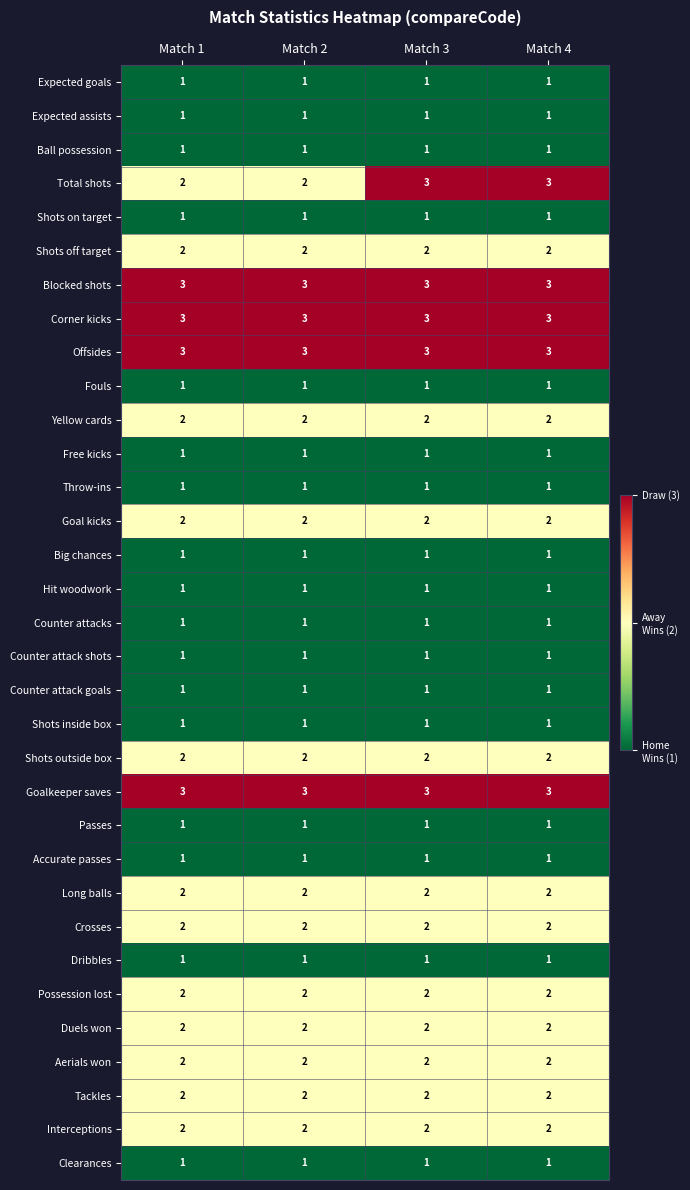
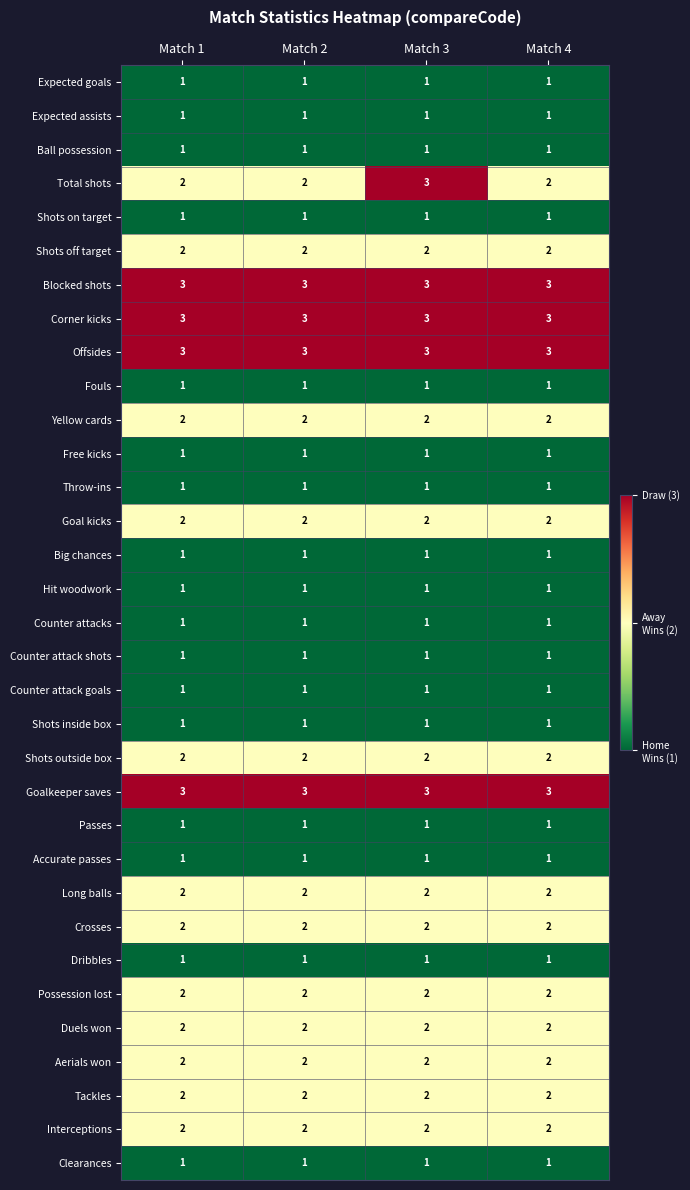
  {
    "Expected goals": {
      "Match 1": 1,
      "Match 2": 1,
      "Match 3": 1,
      "Match 4": 1
    },
    "Expected assists": {
      "Match 1": 1,
      "Match 2": 1,
      "Match 3": 1,
      "Match 4": 1
    },
    "Ball possession": {
      "Match 1": 1,
      "Match 2": 1,
      "Match 3": 1,
      "Match 4": 1
    },
    "Total shots": {
      "Match 1": 2,
      "Match 2": 2,
      "Match 3": 3,
-     "Match 4": 3
+     "Match 4": 2
    },
    "Shots on target": {
      "Match 1": 1,
      "Match 2": 1,
      "Match 3": 1,
      "Match 4": 1
    },
    "Shots off target": {
      "Match 1": 2,
      "Match 2": 2,
      "Match 3": 2,
      "Match 4": 2
    },
    "Blocked shots": {
      "Match 1": 3,
      "Match 2": 3,
      "Match 3": 3,
      "Match 4": 3
    },
    "Corner kicks": {
      "Match 1": 3,
      "Match 2": 3,
      "Match 3": 3,
      "Match 4": 3
    },
    "Offsides": {
      "Match 1": 3,
      "Match 2": 3,
      "Match 3": 3,
      "Match 4": 3
    },
    "Fouls": {
      "Match 1": 1,
      "Match 2": 1,
      "Match 3": 1,
      "Match 4": 1
    },
    "Yellow cards": {
      "Match 1": 2,
      "Match 2": 2,
      "Match 3": 2,
      "Match 4": 2
    },
    "Free kicks": {
      "Match 1": 1,
      "Match 2": 1,
      "Match 3": 1,
      "Match 4": 1
    },
    "Throw-ins": {
      "Match 1": 1,
      "Match 2": 1,
      "Match 3": 1,
      "Match 4": 1
    },
    "Goal kicks": {
      "Match 1": 2,
      "Match 2": 2,
      "Match 3": 2,
      "Match 4": 2
    },
    "Big chances": {
      "Match 1": 1,
      "Match 2": 1,
      "Match 3": 1,
      "Match 4": 1
    },
    "Hit woodwork": {
      "Match 1": 1,
      "Match 2": 1,
      "Match 3": 1,
      "Match 4": 1
    },
    "Counter attacks": {
      "Match 1": 1,
      "Match 2": 1,
      "Match 3": 1,
      "Match 4": 1
    },
    "Counter attack shots": {
      "Match 1": 1,
      "Match 2": 1,
      "Match 3": 1,
      "Match 4": 1
    },
    "Counter attack goals": {
      "Match 1": 1,
      "Match 2": 1,
      "Match 3": 1,
      "Match 4": 1
    },
    "Shots inside box": {
      "Match 1": 1,
      "Match 2": 1,
      "Match 3": 1,
      "Match 4": 1
    },
    "Shots outside box": {
      "Match 1": 2,
      "Match 2": 2,
      "Match 3": 2,
      "Match 4": 2
    },
    "Goalkeeper saves": {
      "Match 1": 3,
      "Match 2": 3,
      "Match 3": 3,
      "Match 4": 3
    },
    "Passes": {
      "Match 1": 1,
      "Match 2": 1,
      "Match 3": 1,
      "Match 4": 1
    },
    "Accurate passes": {
      "Match 1": 1,
      "Match 2": 1,
      "Match 3": 1,
      "Match 4": 1
    },
    "Long balls": {
      "Match 1": 2,
      "Match 2": 2,
      "Match 3": 2,
      "Match 4": 2
    },
    "Crosses": {
      "Match 1": 2,
      "Match 2": 2,
      "Match 3": 2,
      "Match 4": 2
    },
    "Dribbles": {
      "Match 1": 1,
      "Match 2": 1,
      "Match 3": 1,
      "Match 4": 1
    },
    "Possession lost": {
      "Match 1": 2,
      "Match 2": 2,
      "Match 3": 2,
      "Match 4": 2
    },
    "Duels won": {
      "Match 1": 2,
      "Match 2": 2,
      "Match 3": 2,
      "Match 4": 2
    },
    "Aerials won": {
      "Match 1": 2,
      "Match 2": 2,
      "Match 3": 2,
      "Match 4": 2
    },
    "Tackles": {
      "Match 1": 2,
      "Match 2": 2,
      "Match 3": 2,
      "Match 4": 2
    },
    "Interceptions": {
      "Match 1": 2,
      "Match 2": 2,
      "Match 3": 2,
      "Match 4": 2
    },
    "Clearances": {
      "Match 1": 1,
      "Match 2": 1,
      "Match 3": 1,
      "Match 4": 1
    }
  }
